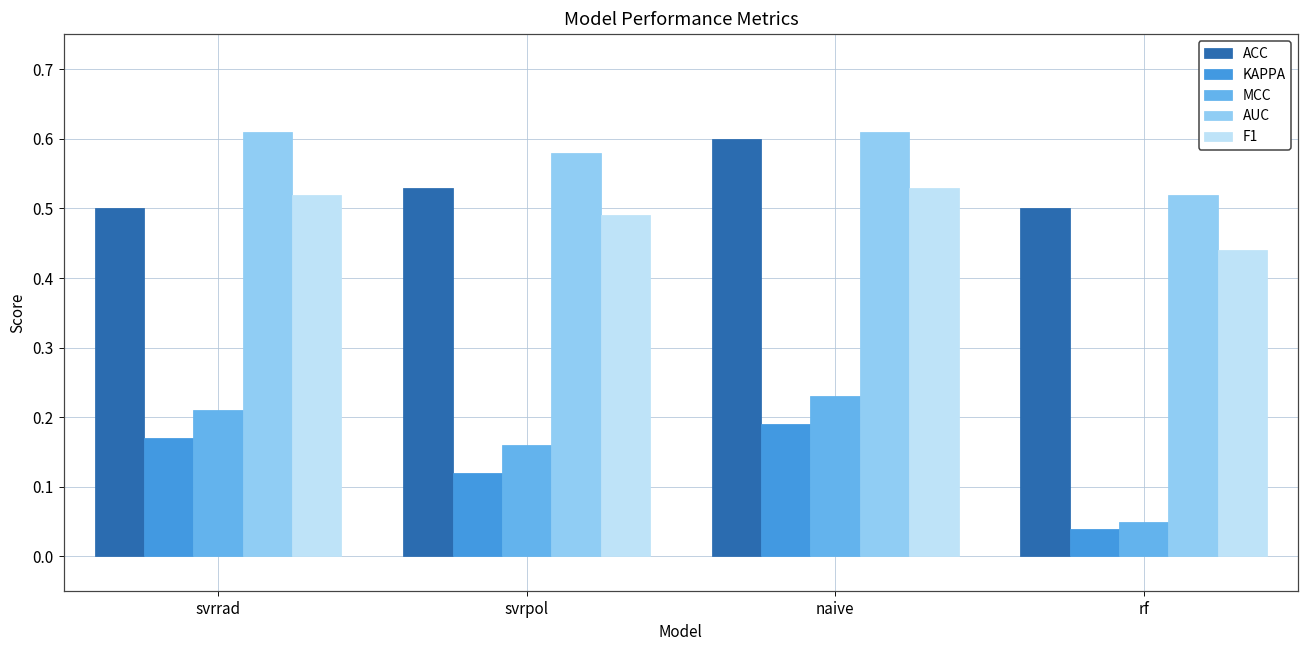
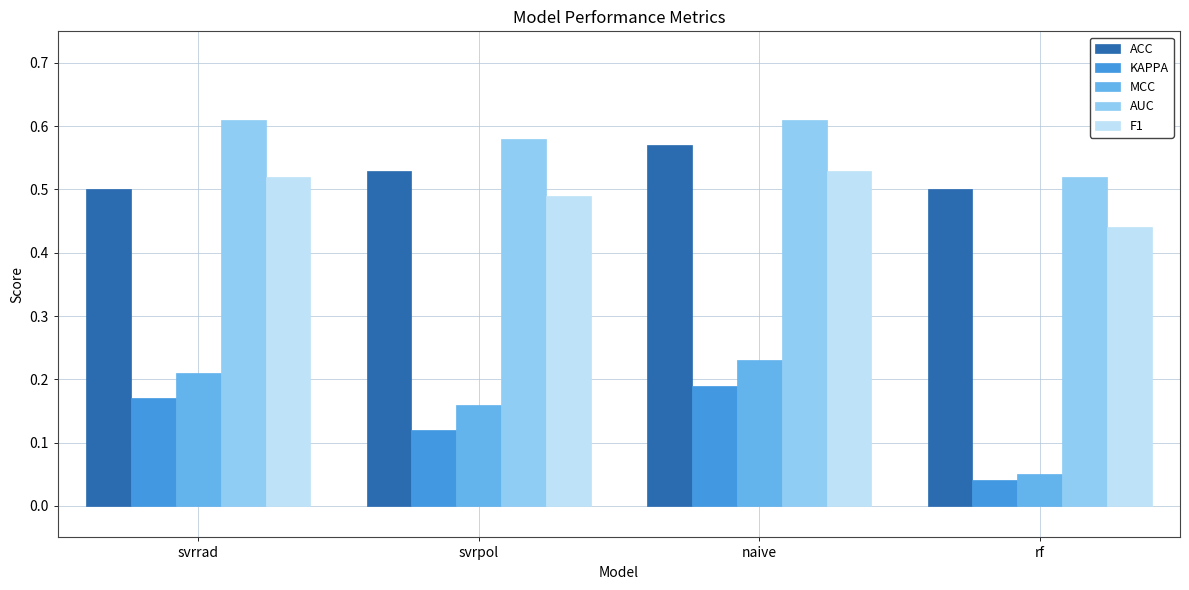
  {
    "ACC": {
      "svrrad": 0.50,
      "svrpol": 0.53,
-     "naive": 0.60,
+     "naive": 0.57,
      "rf": 0.50
    }
  }
